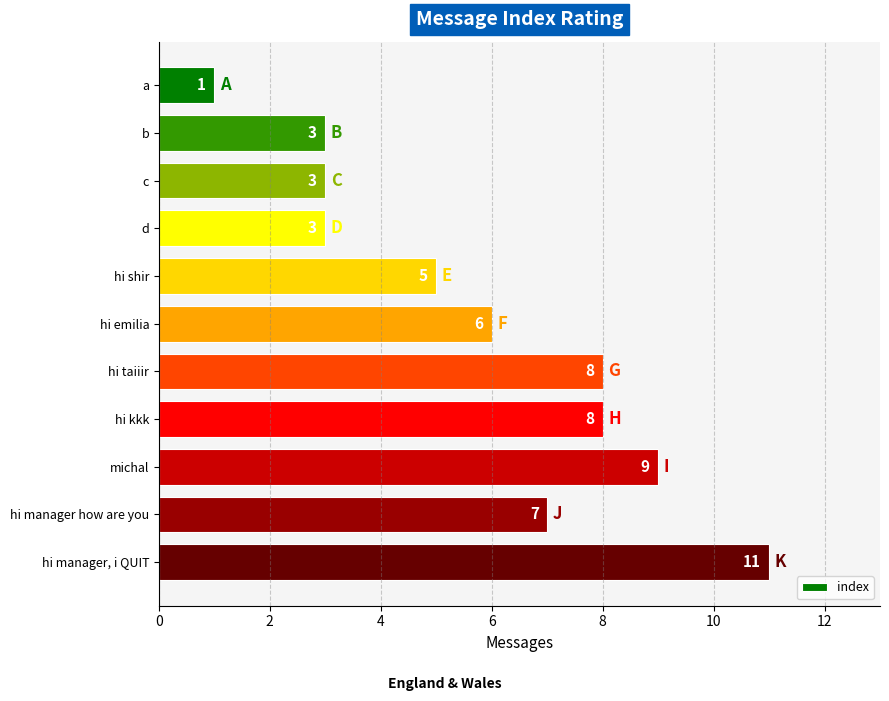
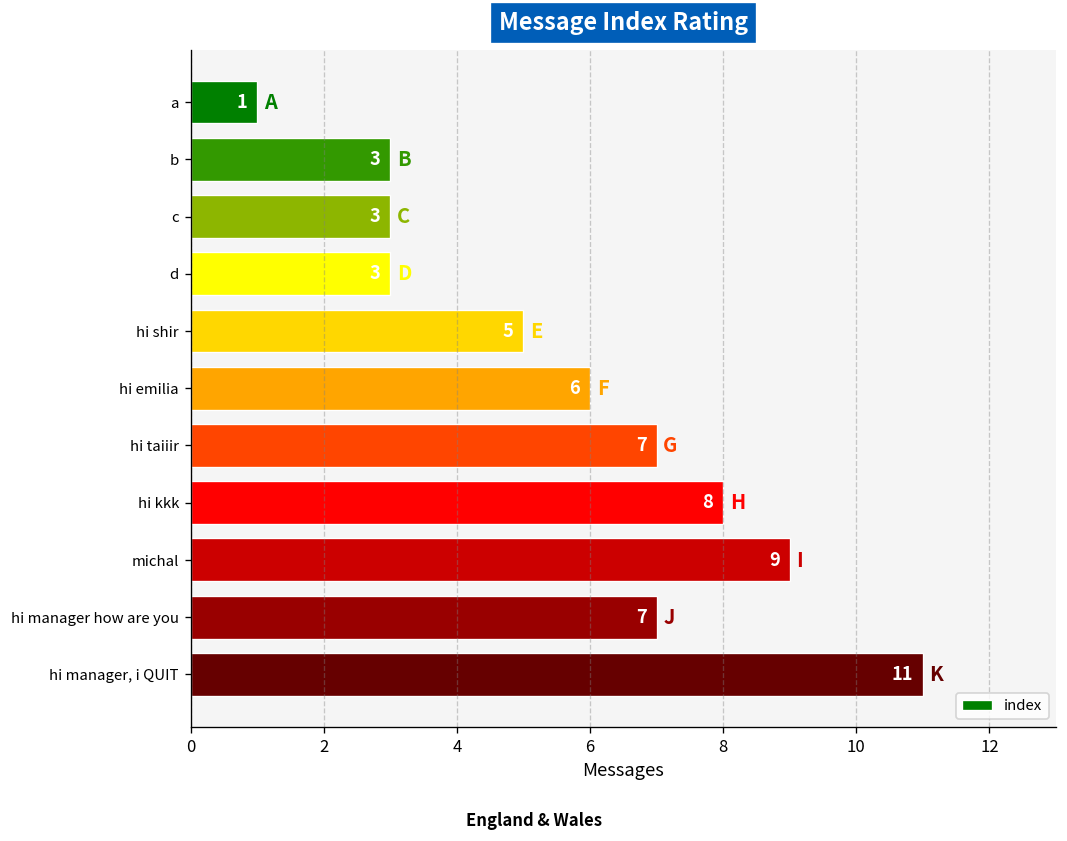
  {
    "a": 1,
    "b": 3,
    "c": 3,
    "d": 3,
    "hi shir": 5,
    "hi emilia": 6,
-   "hi taiiir": 8,
+   "hi taiiir": 7,
    "hi kkk": 8,
    "michal": 9,
    "hi manager how are you": 7,
    "hi manager, i QUIT": 11
  }
